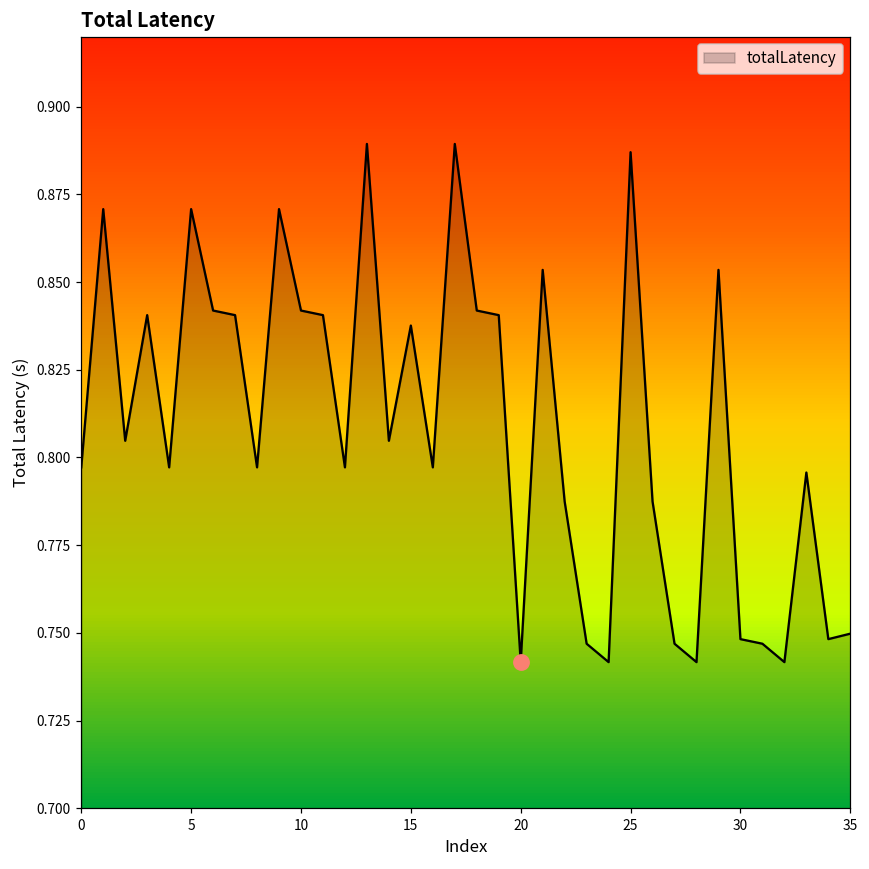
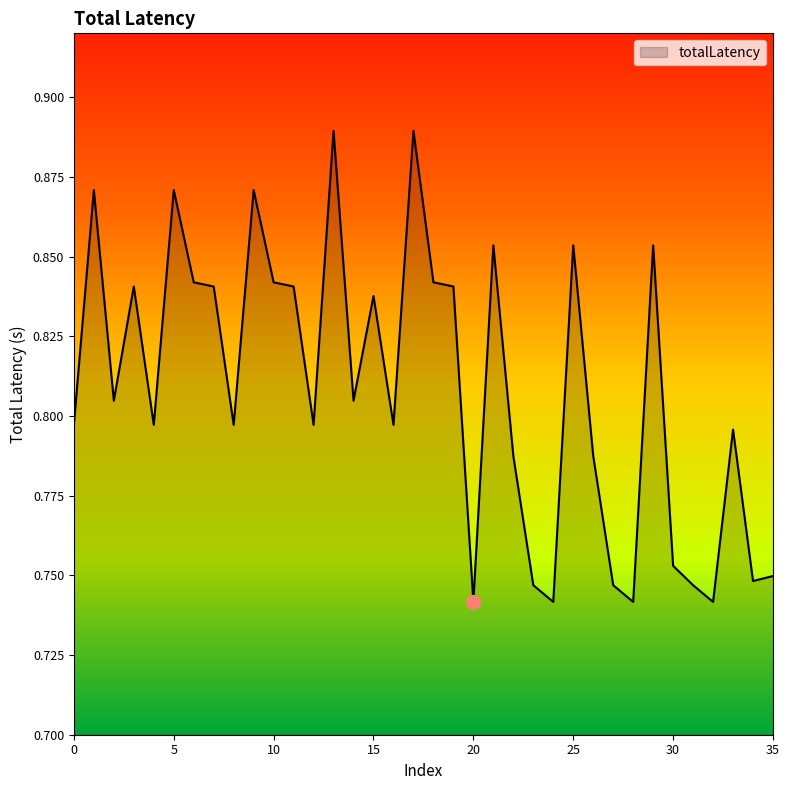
  {
    "totalLatency": {
      "0": 0.797,
      "5": 0.871,
      "10": 0.842,
      "15": 0.838,
-     "25": 0.887,
-     "30": 0.748,
+     "25": 0.854,
+     "30": 0.753,
      "35": 0.750
    }
  }
